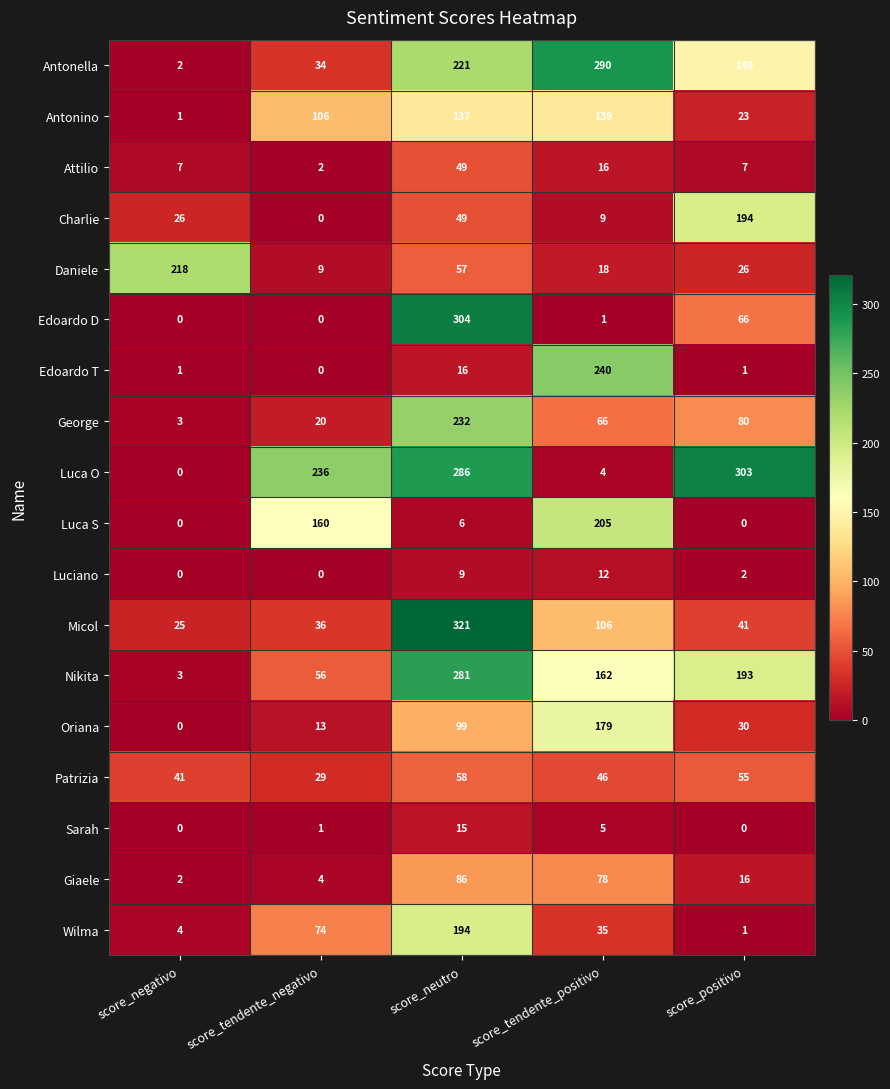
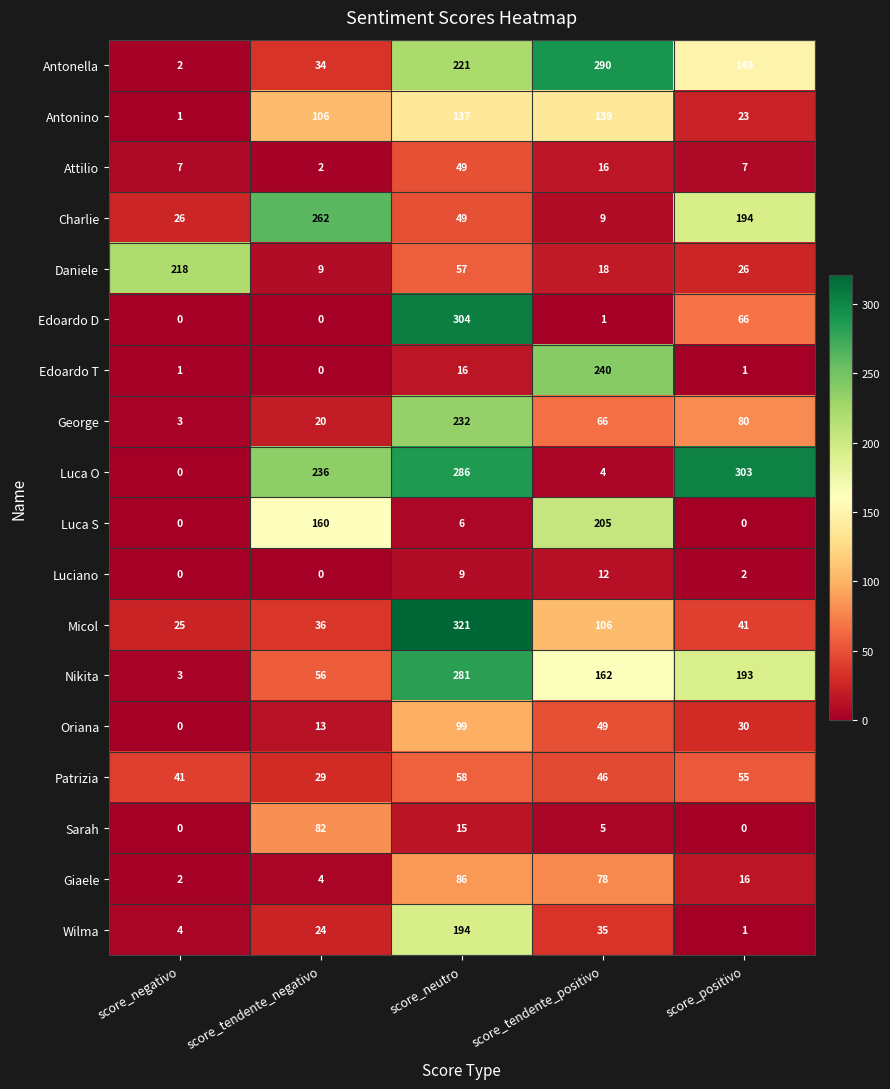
  {
    "Antonella": {
      "score_negativo": 2,
      "score_tendente_negativo": 34,
      "score_neutro": 221,
      "score_tendente_positivo": 290,
      "score_positivo": 149
    },
    "Antonino": {
      "score_negativo": 1,
      "score_tendente_negativo": 106,
      "score_neutro": 137,
      "score_tendente_positivo": 139,
      "score_positivo": 23
    },
    "Attilio": {
      "score_negativo": 7,
      "score_tendente_negativo": 2,
      "score_neutro": 49,
      "score_tendente_positivo": 16,
      "score_positivo": 7
    },
    "Charlie": {
      "score_negativo": 26,
-     "score_tendente_negativo": 0,
+     "score_tendente_negativo": 262,
      "score_neutro": 49,
      "score_tendente_positivo": 9,
      "score_positivo": 194
    },
    "Daniele": {
      "score_negativo": 218,
      "score_tendente_negativo": 9,
      "score_neutro": 57,
      "score_tendente_positivo": 18,
      "score_positivo": 26
    },
    "Edoardo D": {
      "score_negativo": 0,
      "score_tendente_negativo": 0,
      "score_neutro": 304,
      "score_tendente_positivo": 1,
      "score_positivo": 66
    },
    "Edoardo T": {
      "score_negativo": 1,
      "score_tendente_negativo": 0,
      "score_neutro": 16,
      "score_tendente_positivo": 240,
      "score_positivo": 1
    },
    "George": {
      "score_negativo": 3,
      "score_tendente_negativo": 20,
      "score_neutro": 232,
      "score_tendente_positivo": 66,
      "score_positivo": 80
    },
    "Luca O": {
      "score_negativo": 0,
      "score_tendente_negativo": 236,
      "score_neutro": 286,
      "score_tendente_positivo": 4,
      "score_positivo": 303
    },
    "Luca S": {
      "score_negativo": 0,
      "score_tendente_negativo": 160,
      "score_neutro": 6,
      "score_tendente_positivo": 205,
      "score_positivo": 0
    },
    "Luciano": {
      "score_negativo": 0,
      "score_tendente_negativo": 0,
      "score_neutro": 9,
      "score_tendente_positivo": 12,
      "score_positivo": 2
    },
    "Micol": {
      "score_negativo": 25,
      "score_tendente_negativo": 36,
      "score_neutro": 321,
      "score_tendente_positivo": 106,
      "score_positivo": 41
    },
    "Nikita": {
      "score_negativo": 3,
      "score_tendente_negativo": 56,
      "score_neutro": 281,
      "score_tendente_positivo": 162,
      "score_positivo": 193
    },
    "Oriana": {
      "score_negativo": 0,
      "score_tendente_negativo": 13,
      "score_neutro": 99,
-     "score_tendente_positivo": 179,
+     "score_tendente_positivo": 49,
      "score_positivo": 30
    },
    "Patrizia": {
      "score_negativo": 41,
      "score_tendente_negativo": 29,
      "score_neutro": 58,
      "score_tendente_positivo": 46,
      "score_positivo": 55
    },
    "Sarah": {
      "score_negativo": 0,
-     "score_tendente_negativo": 1,
+     "score_tendente_negativo": 82,
      "score_neutro": 15,
      "score_tendente_positivo": 5,
      "score_positivo": 0
    },
    "Giaele": {
      "score_negativo": 2,
      "score_tendente_negativo": 4,
      "score_neutro": 86,
      "score_tendente_positivo": 78,
      "score_positivo": 16
    },
    "Wilma": {
      "score_negativo": 4,
-     "score_tendente_negativo": 74,
+     "score_tendente_negativo": 24,
      "score_neutro": 194,
      "score_tendente_positivo": 35,
      "score_positivo": 1
    }
  }
